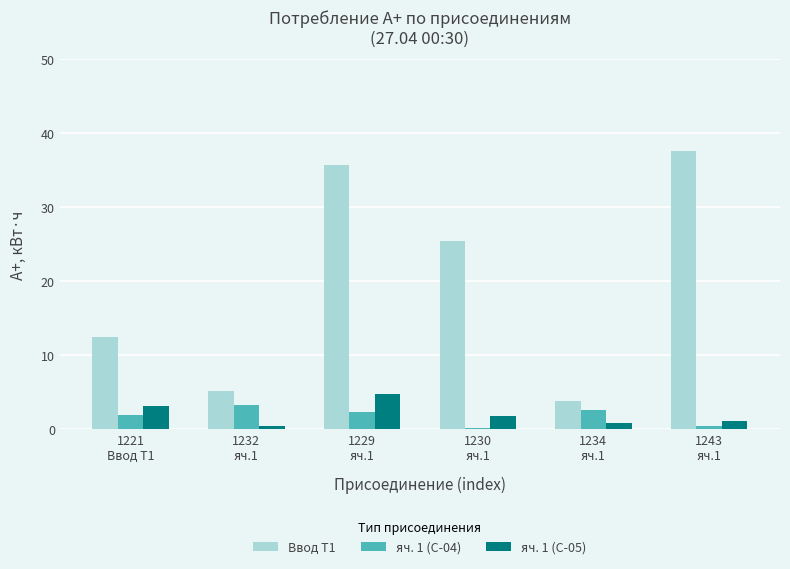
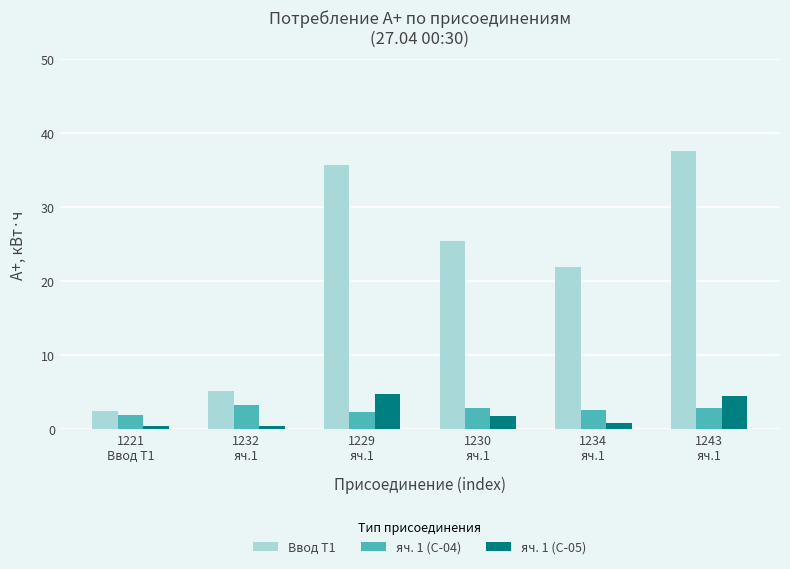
  {
    "Ввод Т1": {
-     "1221 Ввод Т1": 12,
+     "1221 Ввод Т1": 2,
      "1232 яч.1": 5,
      "1229 яч.1": 36,
      "1230 яч.1": 25,
-     "1234 яч.1": 4,
+     "1234 яч.1": 22,
      "1243 яч.1": 38
    },
    "яч. 1 (С-04)": {
      "1221 Ввод Т1": 2,
      "1232 яч.1": 3,
      "1229 яч.1": 2,
-     "1230 яч.1": 0,
+     "1230 яч.1": 3,
      "1234 яч.1": 3,
-     "1243 яч.1": 0
+     "1243 яч.1": 3
    },
    "яч. 1 (С-05)": {
-     "1221 Ввод Т1": 3,
+     "1221 Ввод Т1": 0,
      "1232 яч.1": 0,
      "1229 яч.1": 5,
      "1230 яч.1": 2,
      "1234 яч.1": 1,
-     "1243 яч.1": 1
+     "1243 яч.1": 5
    }
  }
